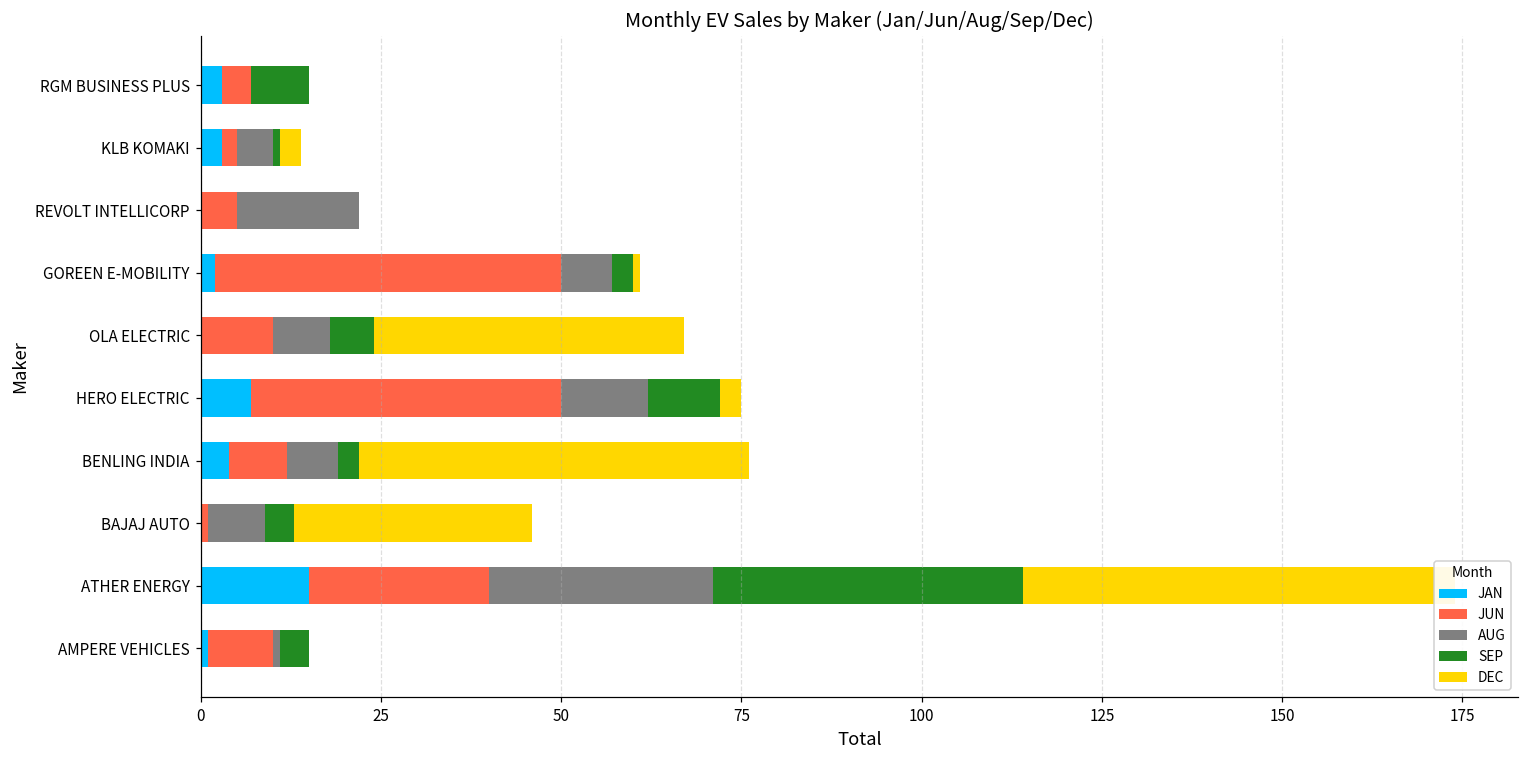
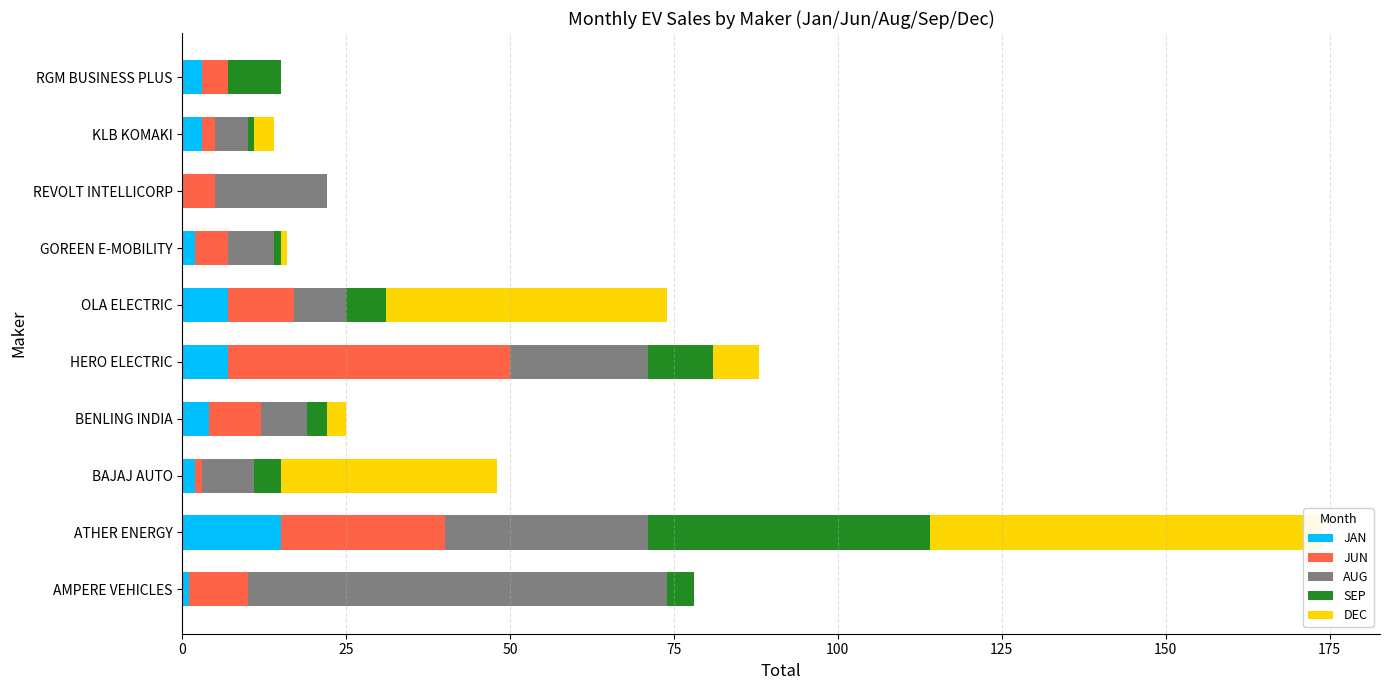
  {
    "JAN": {
      "RGM BUSINESS PLUS": 3,
      "KLB KOMAKI": 3,
      "REVOLT INTELLICORP": 0,
      "GOREEN E-MOBILITY": 2,
-     "OLA ELECTRIC": 0,
+     "OLA ELECTRIC": 7,
      "HERO ELECTRIC": 7,
      "BENLING INDIA": 4,
-     "BAJAJ AUTO": 0,
+     "BAJAJ AUTO": 2,
      "ATHER ENERGY": 15,
      "AMPERE VEHICLES": 1
    },
    "JUN": {
      "RGM BUSINESS PLUS": 4,
      "KLB KOMAKI": 2,
      "REVOLT INTELLICORP": 5,
-     "GOREEN E-MOBILITY": 48,
+     "GOREEN E-MOBILITY": 5,
      "OLA ELECTRIC": 10,
      "HERO ELECTRIC": 43,
      "BENLING INDIA": 8,
      "BAJAJ AUTO": 1,
      "ATHER ENERGY": 25,
      "AMPERE VEHICLES": 9
    },
    "AUG": {
      "RGM BUSINESS PLUS": 0,
      "KLB KOMAKI": 5,
      "REVOLT INTELLICORP": 17,
      "GOREEN E-MOBILITY": 7,
      "OLA ELECTRIC": 8,
-     "HERO ELECTRIC": 12,
+     "HERO ELECTRIC": 21,
      "BENLING INDIA": 7,
      "BAJAJ AUTO": 8,
      "ATHER ENERGY": 31,
-     "AMPERE VEHICLES": 1
+     "AMPERE VEHICLES": 64
    },
    "SEP": {
      "RGM BUSINESS PLUS": 8,
      "KLB KOMAKI": 1,
      "REVOLT INTELLICORP": 0,
-     "GOREEN E-MOBILITY": 3,
+     "GOREEN E-MOBILITY": 1,
      "OLA ELECTRIC": 6,
      "HERO ELECTRIC": 10,
      "BENLING INDIA": 3,
      "BAJAJ AUTO": 4,
      "ATHER ENERGY": 43,
      "AMPERE VEHICLES": 4
    },
    "DEC": {
      "RGM BUSINESS PLUS": 0,
      "KLB KOMAKI": 3,
      "REVOLT INTELLICORP": 0,
      "GOREEN E-MOBILITY": 1,
      "OLA ELECTRIC": 43,
-     "HERO ELECTRIC": 3,
-     "BENLING INDIA": 54,
+     "HERO ELECTRIC": 7,
+     "BENLING INDIA": 3,
      "BAJAJ AUTO": 33,
      "AMPERE VEHICLES": 0
    }
  }
